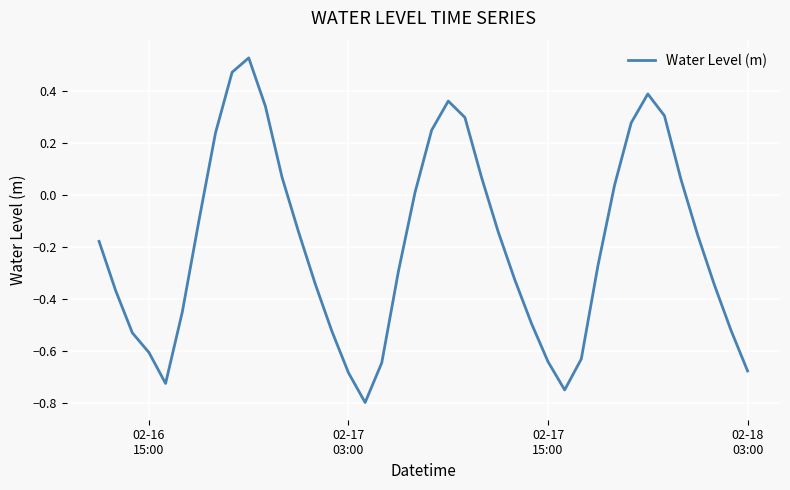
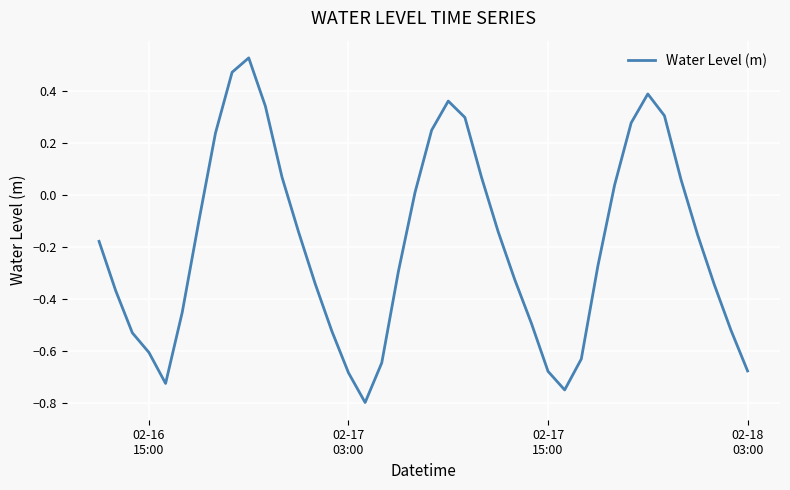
  {
    "02-16 15:00": -0.60,
    "02-17 03:00": -0.68,
-   "02-17 15:00": -0.64,
+   "02-17 15:00": -0.68,
    "02-18 03:00": -0.68
  }
